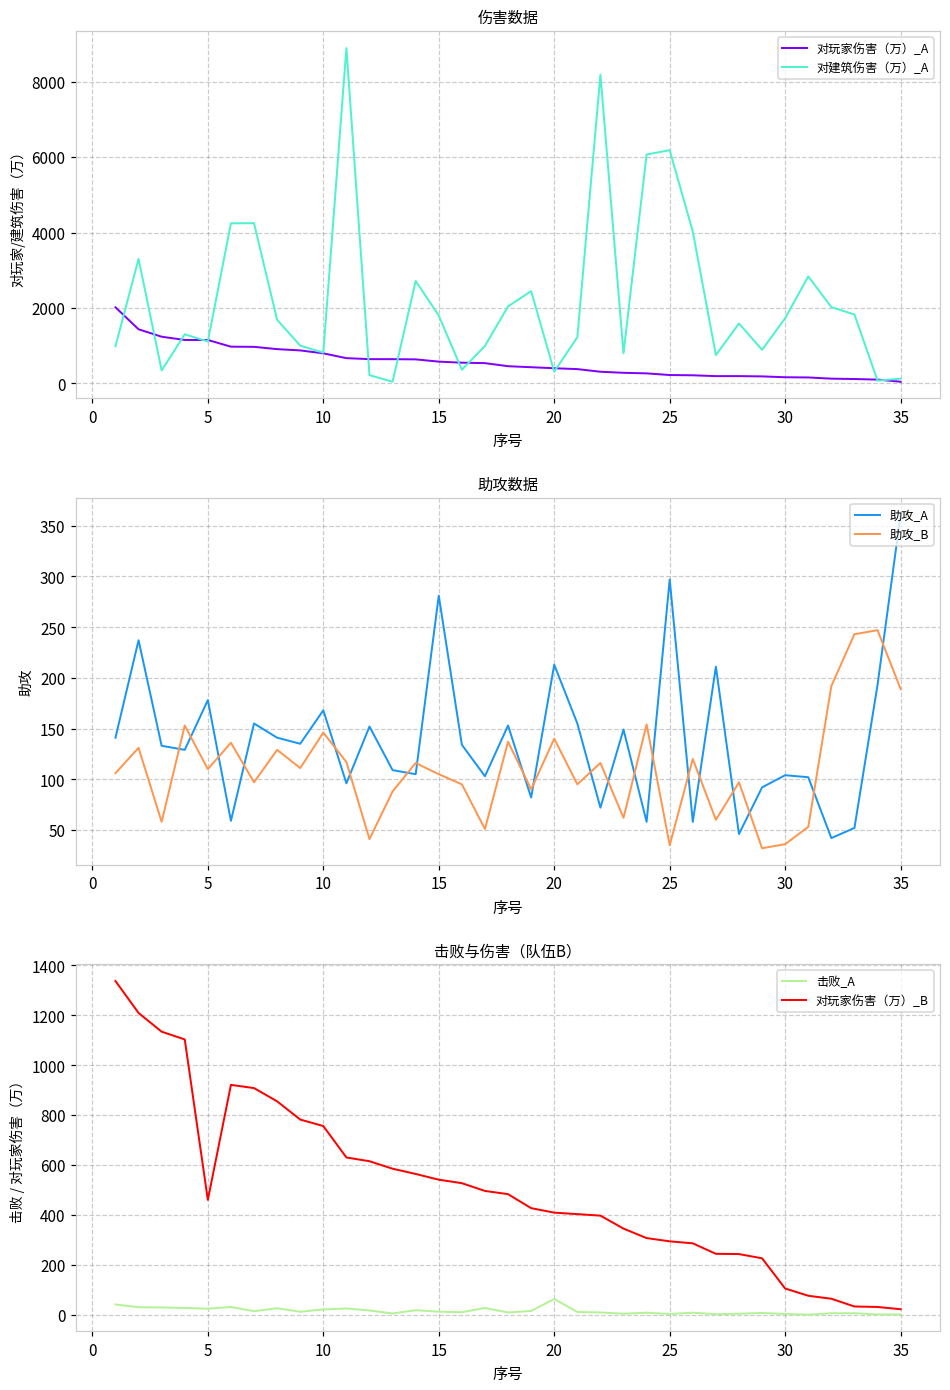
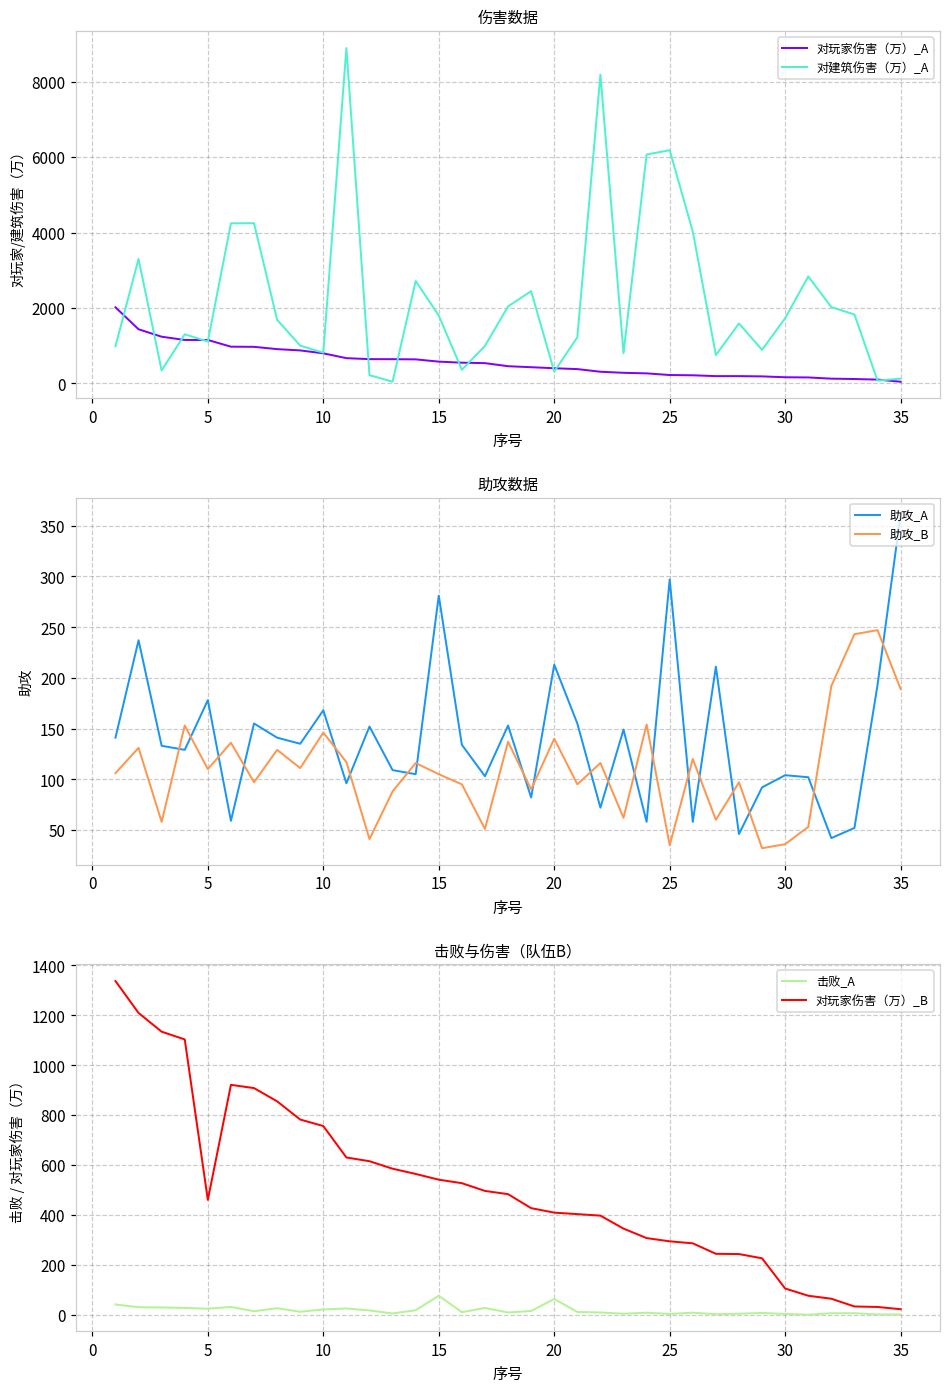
  {
    "伤害数据": {
      "对玩家伤害（万）_A": {
        "15": 600,
        "20": 400,
        "25": 200,
        "30": 200,
        "35": 0
      },
      "对建筑伤害（万）_A": {
        "15": 1800,
        "20": 300,
        "25": 6200,
        "30": 1700,
        "35": 100
      }
    },
    "助攻数据": {
      "助攻_A": {
        "5": 180,
        "10": 170,
        "15": 280,
        "20": 210,
        "25": 300,
        "30": 100
      },
      "助攻_B": {
        "5": 110,
        "10": 150,
        "15": 110,
        "20": 140,
        "25": 40,
        "30": 40,
        "35": 190
      }
    },
    "击败与伤害（队伍B）": {
      "击败_A": {
        "5": 20,
        "10": 20,
-       "15": 10,
+       "15": 80,
        "20": 60,
        "25": 0,
        "30": 0,
        "35": 0
      },
      "对玩家伤害（万）_B": {
        "5": 460,
        "10": 760,
        "15": 540,
        "20": 410,
        "25": 290,
        "30": 110,
        "35": 20
      }
    }
  }
